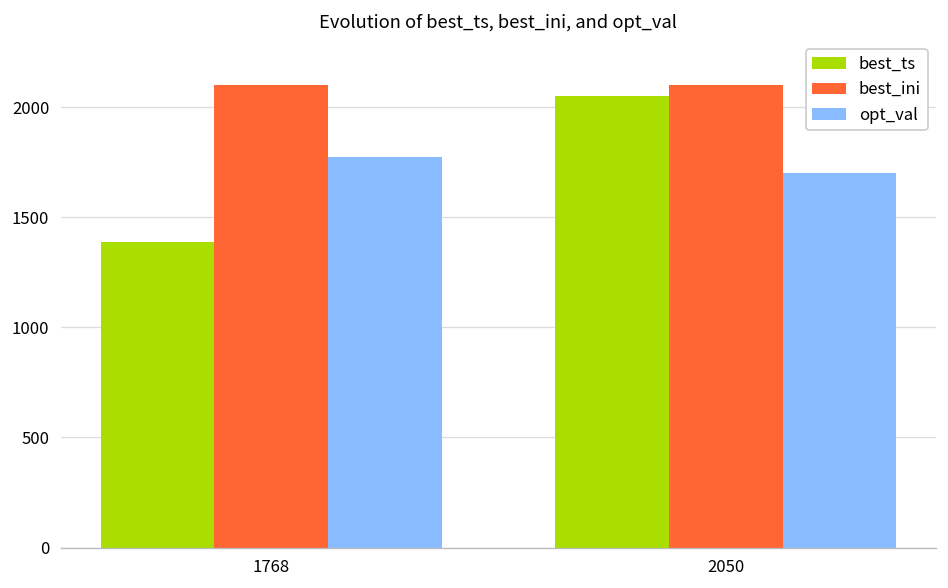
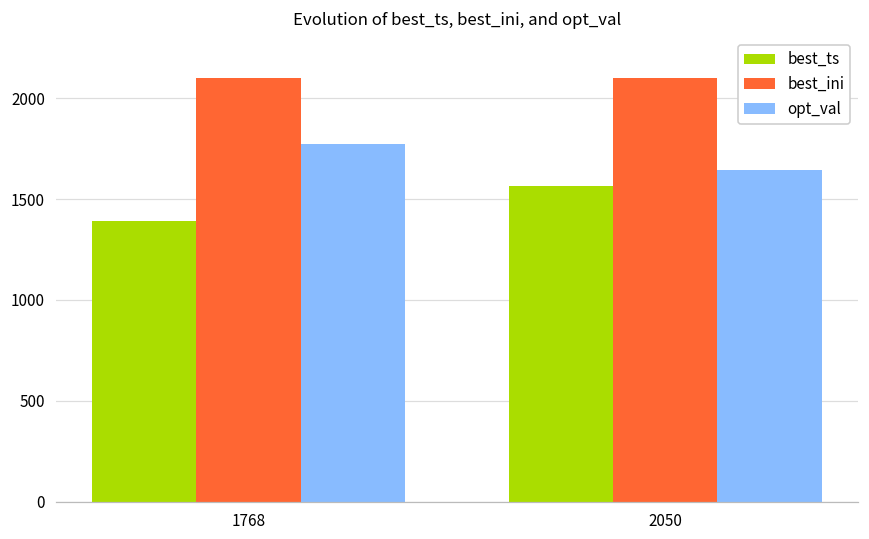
  {
    "best_ts": {
      "1768": 1390,
-     "2050": 2050
+     "2050": 1560
    },
    "best_ini": {
      "1768": 2100,
      "2050": 2100
    },
    "opt_val": {
      "1768": 1770,
-     "2050": 1700
+     "2050": 1650
    }
  }
